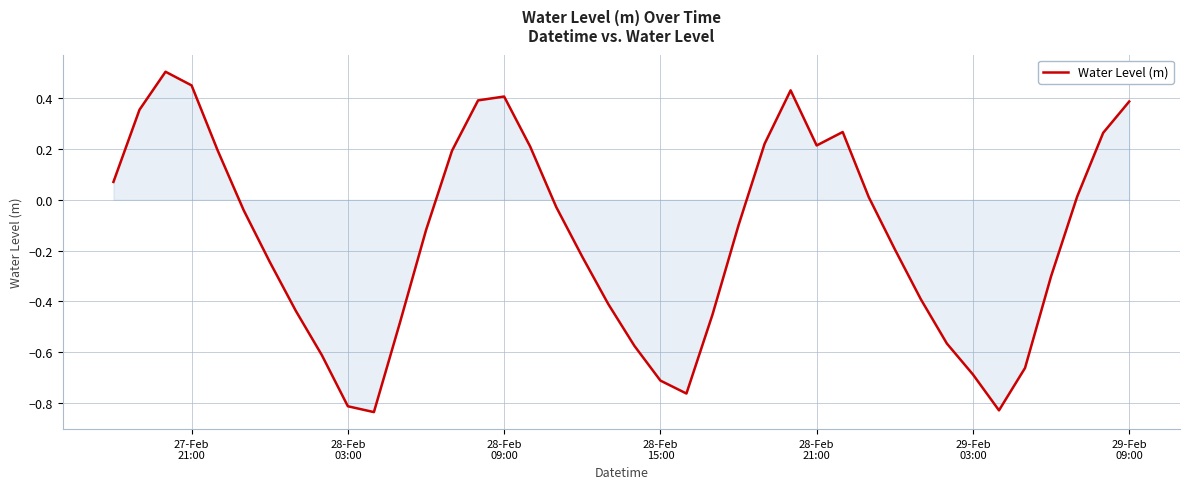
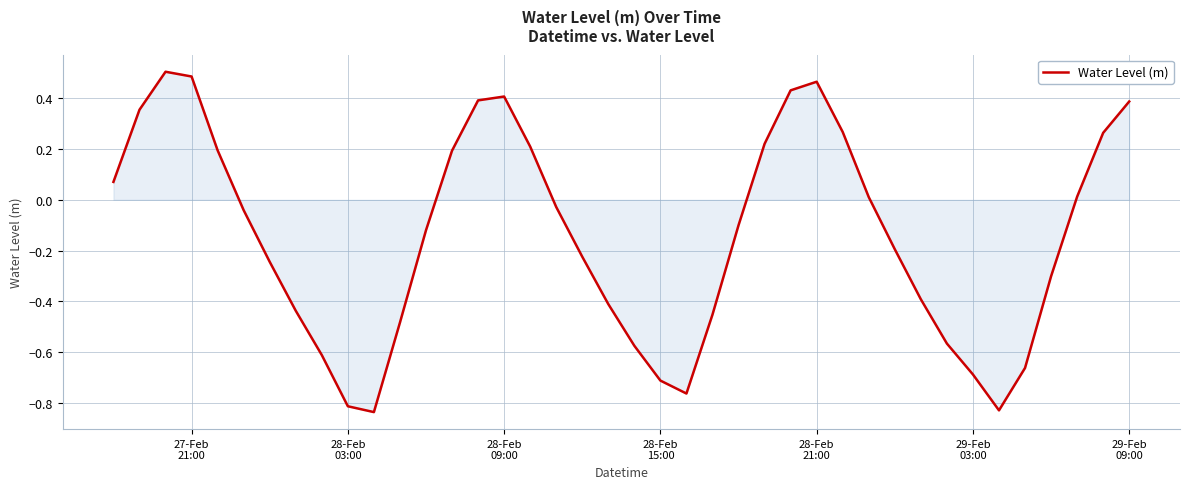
  {
    "Water Level (m)": {
-     "27-Feb 21:00": 0.45,
+     "27-Feb 21:00": 0.48,
      "28-Feb 03:00": -0.81,
      "28-Feb 15:00": -0.71,
-     "28-Feb 21:00": 0.21,
+     "28-Feb 21:00": 0.46,
      "29-Feb 03:00": -0.69
    }
  }
